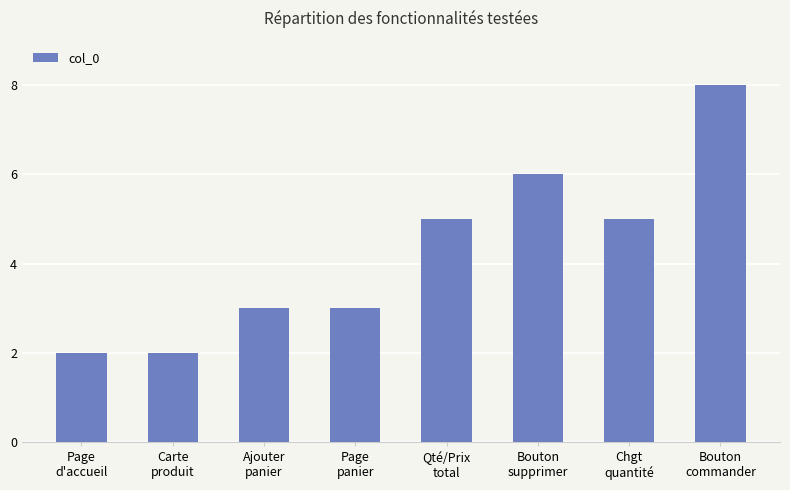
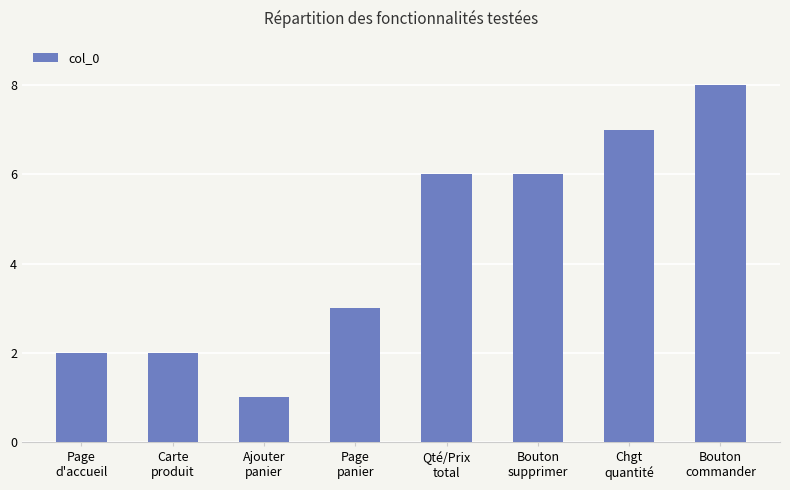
  {
    "Page d'accueil": 2,
    "Carte produit": 2,
-   "Ajouter panier": 3,
+   "Ajouter panier": 1,
    "Page panier": 3,
-   "Qté/Prix total": 5,
+   "Qté/Prix total": 6,
    "Bouton supprimer": 6,
-   "Chgt quantité": 5,
+   "Chgt quantité": 7,
    "Bouton commander": 8
  }
